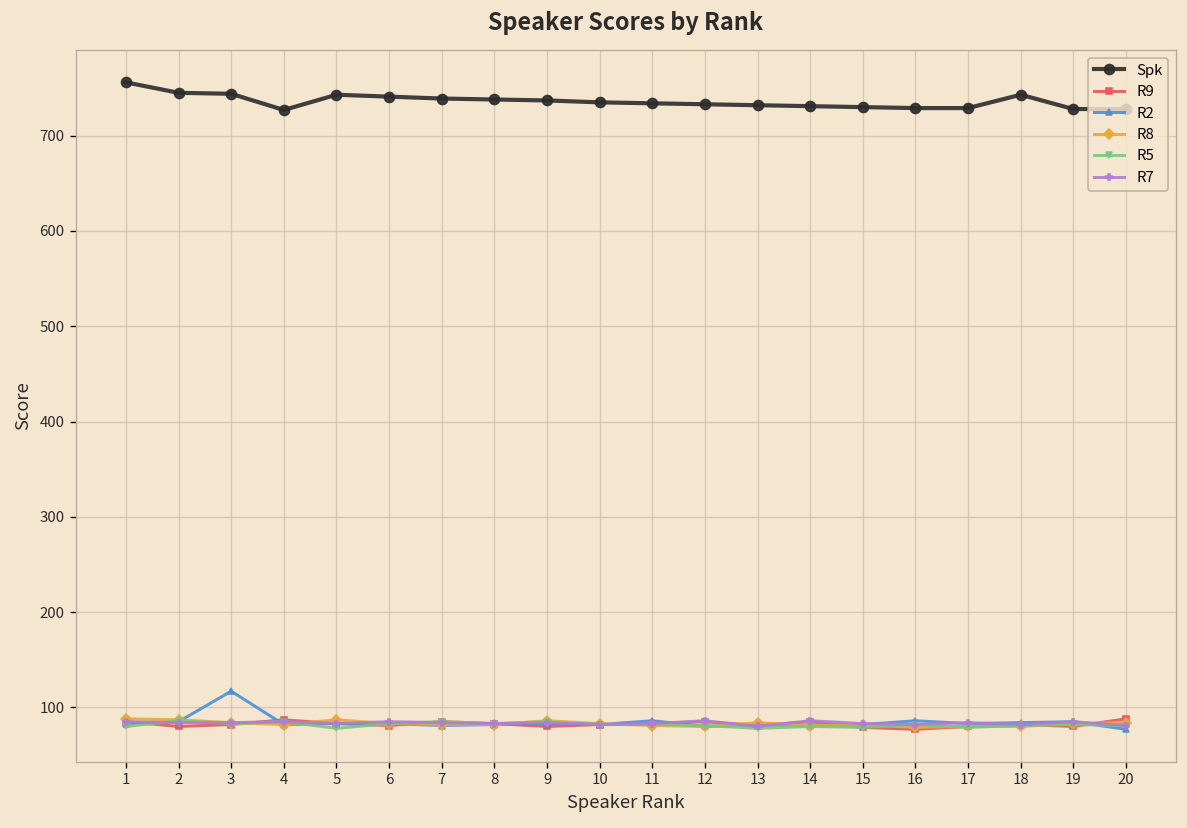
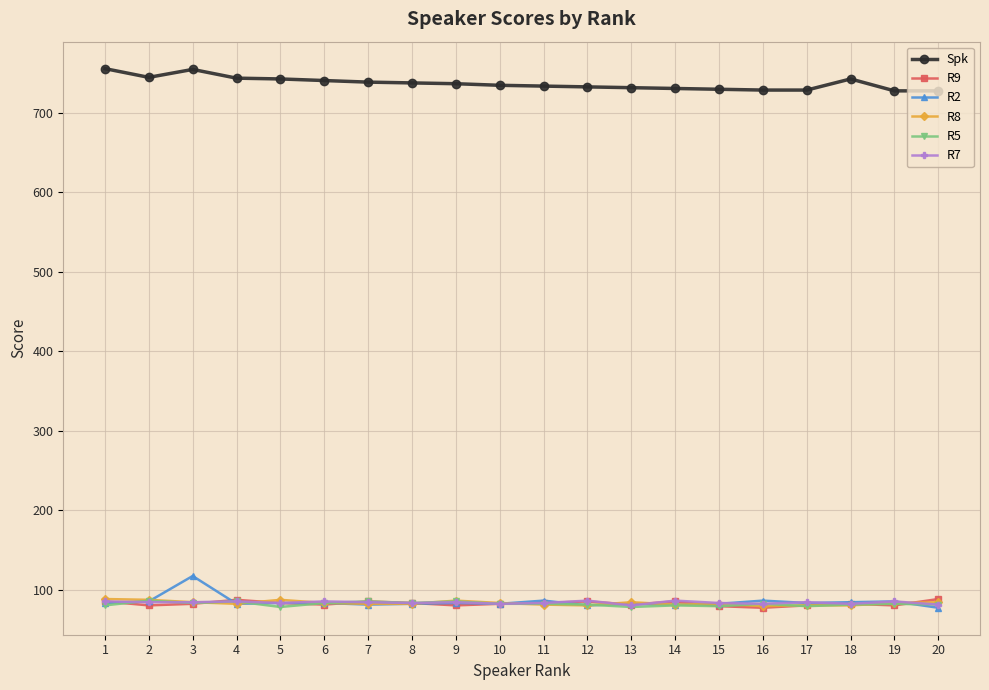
  {
    "Spk": {
      "1": 760,
      "2": 750,
-     "3": 740,
-     "4": 730,
+     "3": 760,
+     "4": 740,
      "5": 740,
      "6": 740,
      "7": 740,
      "8": 740,
      "9": 740,
      "10": 740,
      "11": 730,
      "12": 730,
      "13": 730,
      "14": 730,
      "15": 730,
      "16": 730,
      "17": 730,
      "18": 740,
      "19": 730
    },
    "R9": {
      "2": 80,
      "20": 90
    },
    "R2": {
      "3": 120,
      "16": 90,
      "20": 80
    },
    "R8": {
      "5": 90
    },
    "R5": {
      "5": 80
    }
  }
